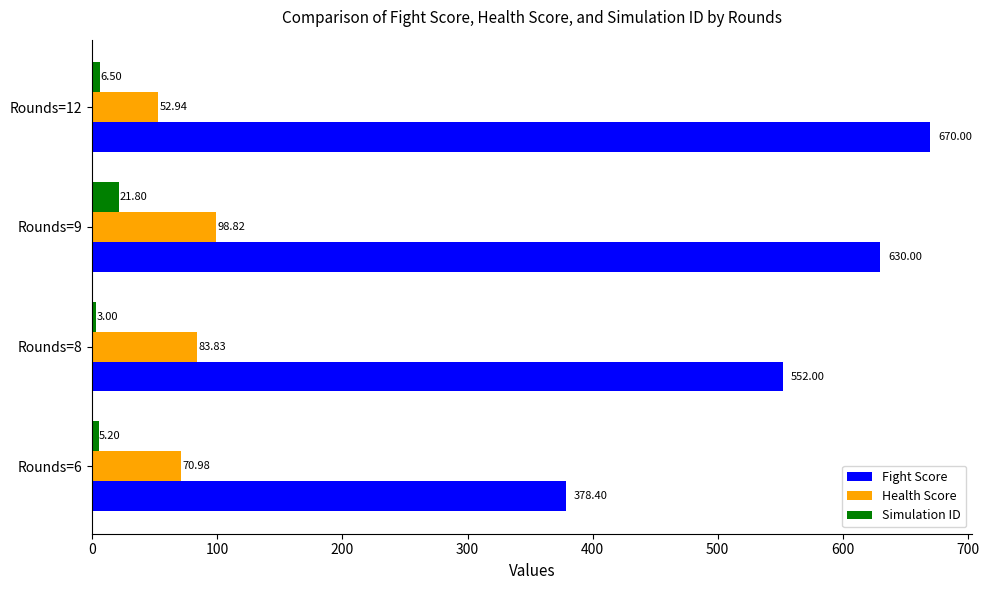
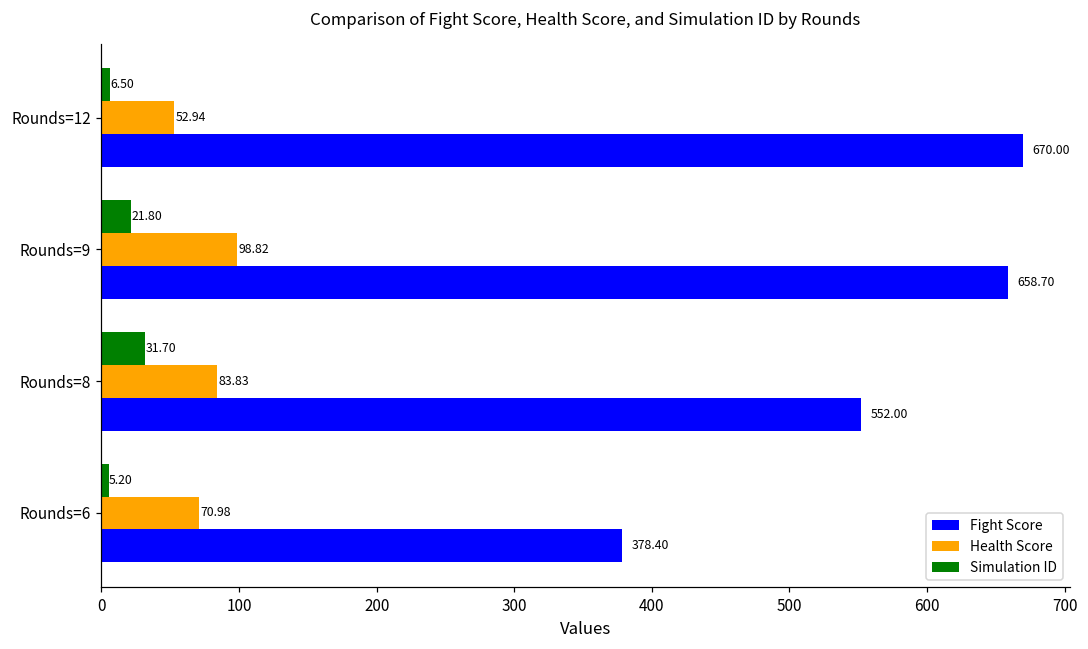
  {
    "Fight Score": {
      "Rounds=12": 670.00,
-     "Rounds=9": 630.00,
+     "Rounds=9": 658.70,
      "Rounds=8": 552.00,
      "Rounds=6": 378.40
    },
    "Health Score": {
      "Rounds=12": 52.94,
      "Rounds=9": 98.82,
      "Rounds=8": 83.83,
      "Rounds=6": 70.98
    },
    "Simulation ID": {
      "Rounds=12": 6.50,
      "Rounds=9": 21.80,
-     "Rounds=8": 3.00,
+     "Rounds=8": 31.70,
      "Rounds=6": 5.20
    }
  }
